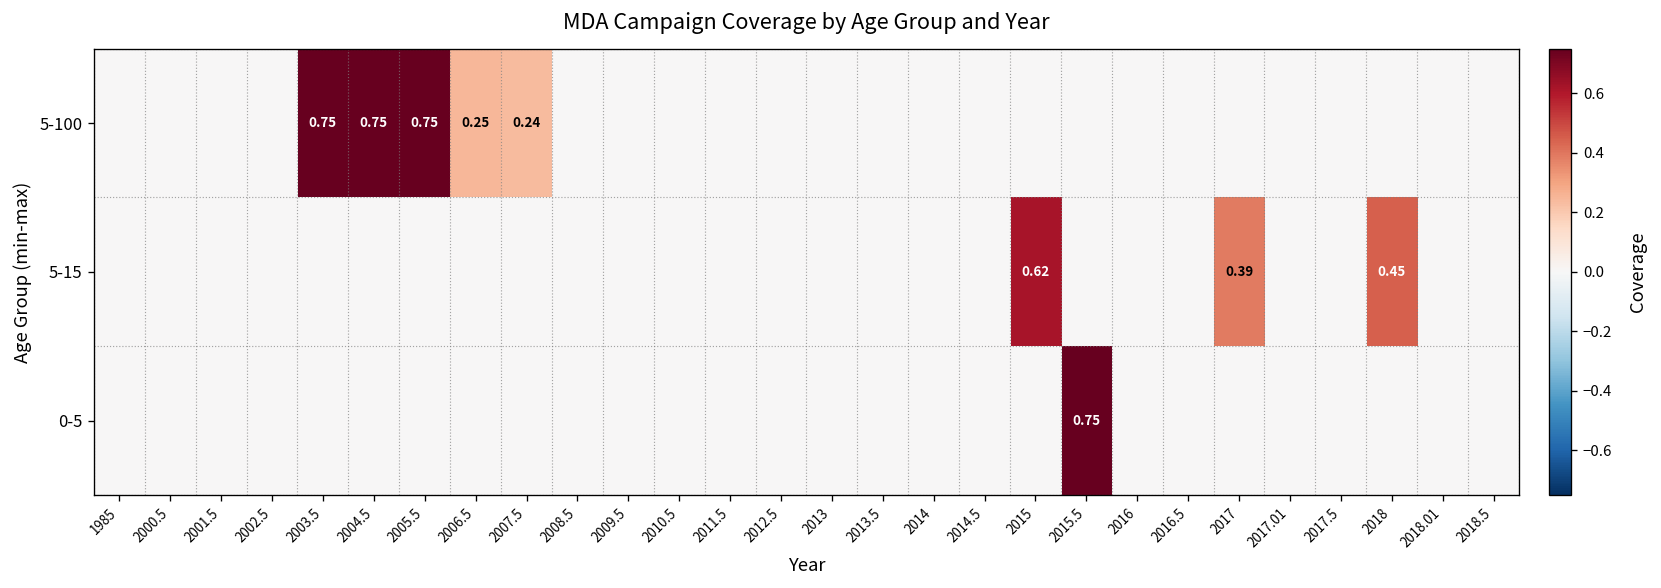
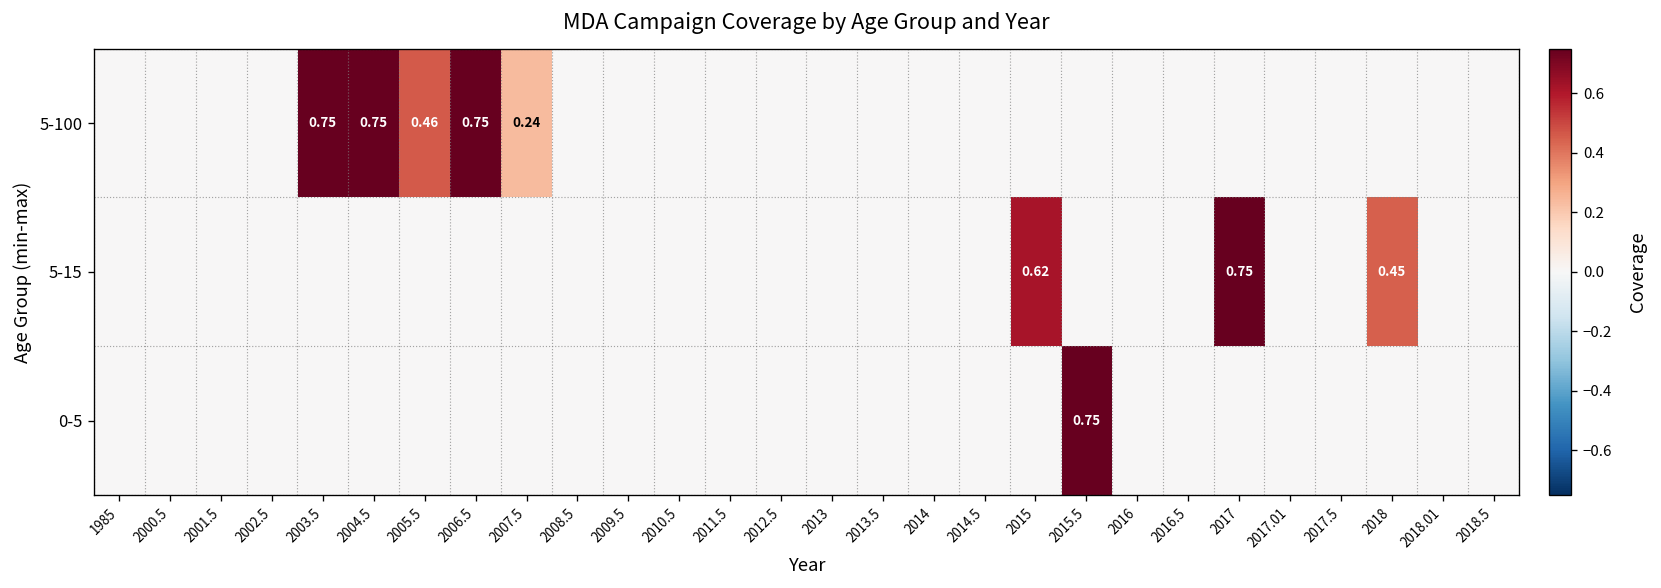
  {
    "5-100": {
      "2003.5": 0.75,
      "2004.5": 0.75,
-     "2005.5": 0.75,
-     "2006.5": 0.25,
+     "2005.5": 0.46,
+     "2006.5": 0.75,
      "2007.5": 0.24
    },
    "5-15": {
      "2015": 0.62,
-     "2017": 0.39,
+     "2017": 0.75,
      "2018": 0.45
    },
    "0-5": {
      "2015.5": 0.75
    }
  }
